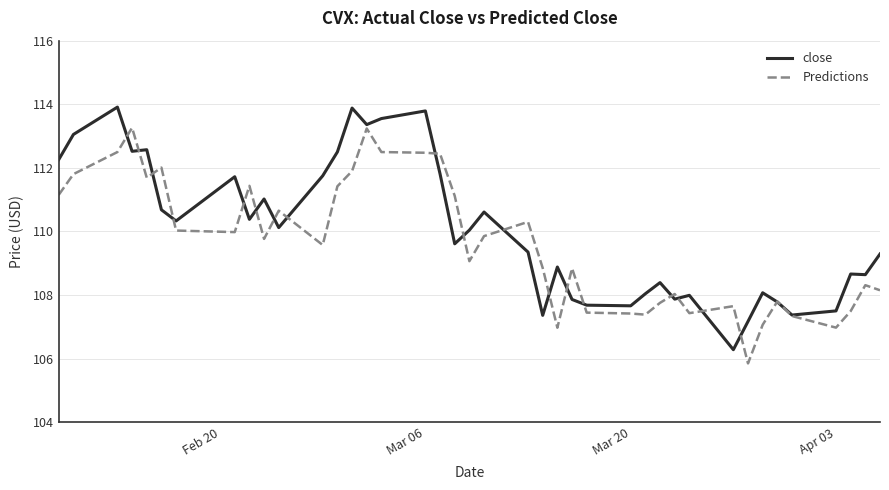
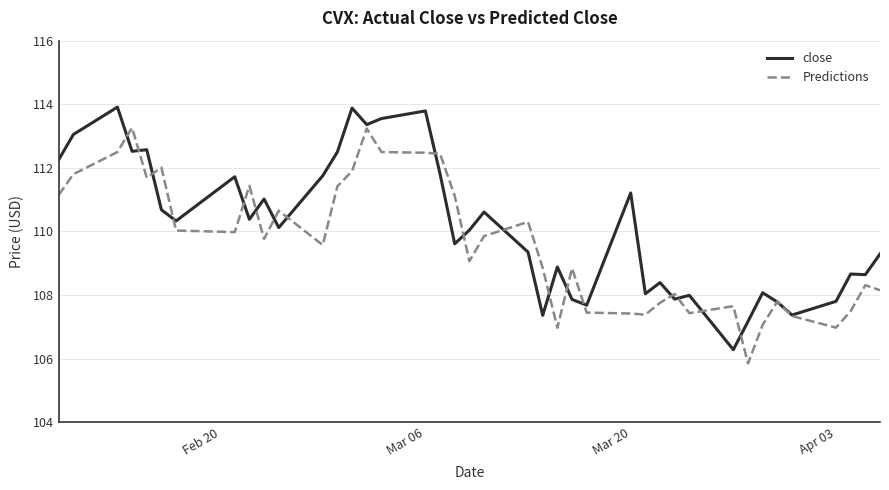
  {
    "close": {
      "Mar 06": 113.8,
-     "Mar 20": 107.7,
-     "Apr 03": 107.5
+     "Mar 20": 111.2,
+     "Apr 03": 107.8
    },
    "Predictions": {
      "Mar 06": 112.5,
      "Mar 20": 107.4,
      "Apr 03": 107.0
    }
  }
